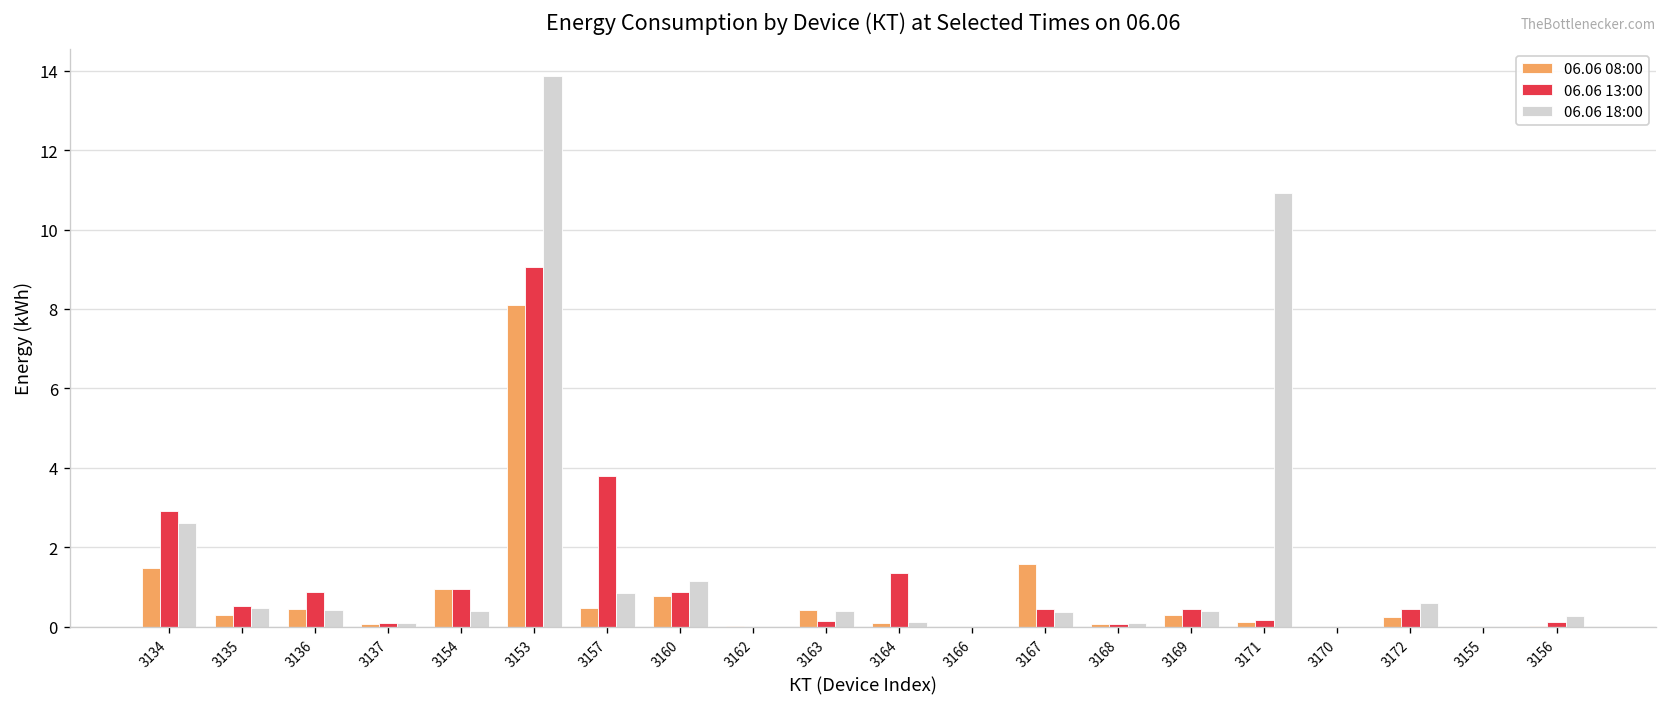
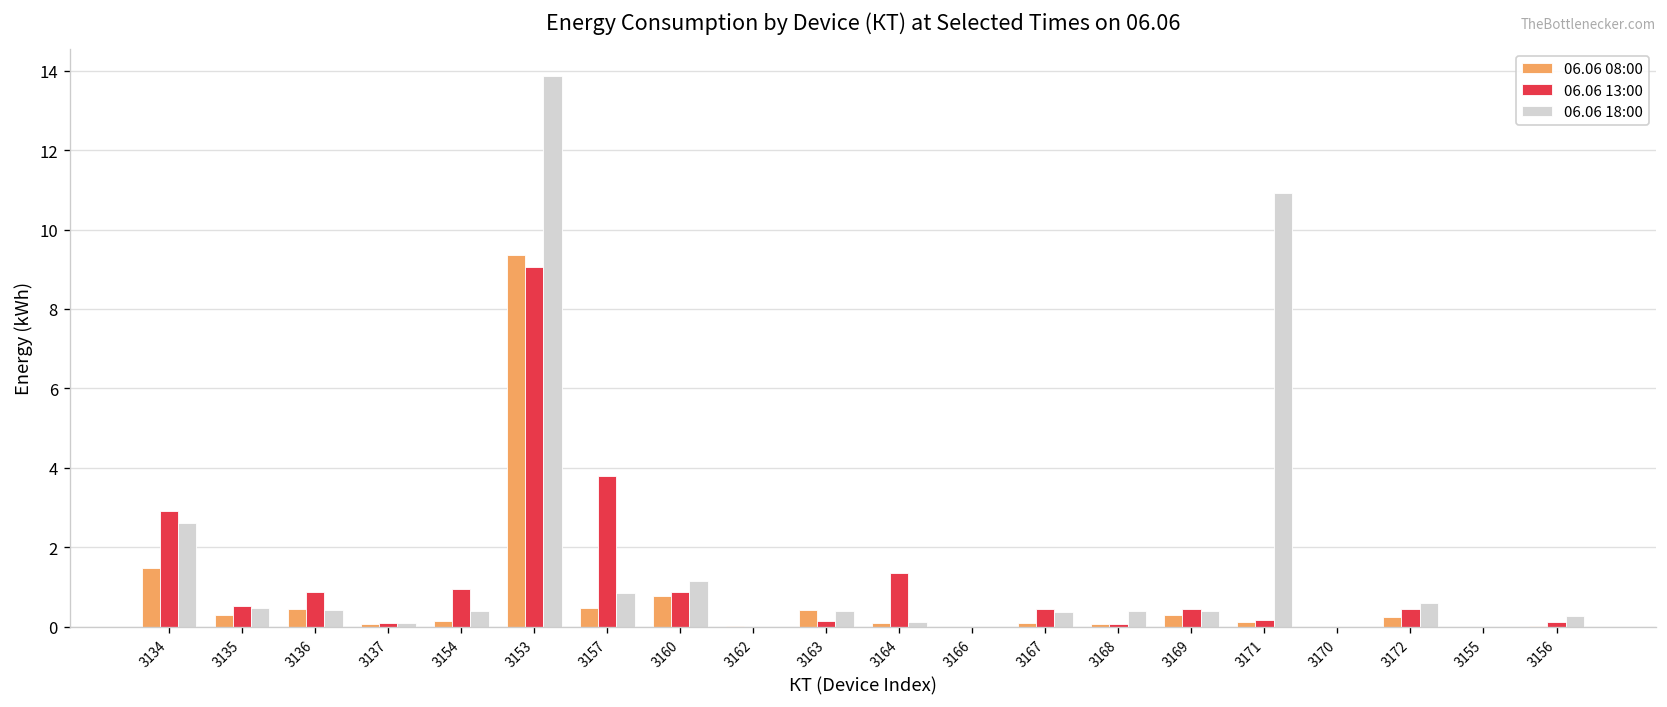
  {
    "06.06 08:00": {
      "3134": 1.5,
      "3135": 0.3,
      "3136": 0.4,
      "3137": 0.1,
-     "3154": 0.9,
-     "3153": 8.1,
+     "3154": 0.2,
+     "3153": 9.4,
      "3157": 0.5,
      "3160": 0.8,
      "3163": 0.4,
      "3164": 0.1,
      "3166": 0.0,
-     "3167": 1.6,
+     "3167": 0.1,
      "3169": 0.3,
      "3171": 0.1,
      "3170": 0.0,
      "3172": 0.2,
      "3155": 0.0
    },
    "06.06 13:00": {
      "3134": 2.9,
      "3135": 0.5,
      "3136": 0.9,
      "3137": 0.1,
      "3154": 1.0,
      "3153": 9.1,
      "3157": 3.8,
      "3160": 0.9,
      "3162": 0.0,
      "3163": 0.1,
      "3164": 1.4,
      "3166": 0.0,
      "3167": 0.5,
      "3169": 0.4,
      "3171": 0.2,
      "3170": 0.0,
      "3172": 0.4,
      "3155": 0.0,
      "3156": 0.1
    },
    "06.06 18:00": {
      "3134": 2.6,
      "3135": 0.5,
      "3136": 0.4,
      "3137": 0.1,
      "3154": 0.4,
      "3153": 13.9,
      "3157": 0.8,
      "3160": 1.2,
      "3162": 0.0,
      "3163": 0.4,
      "3164": 0.1,
      "3166": 0.0,
      "3167": 0.4,
-     "3168": 0.1,
+     "3168": 0.4,
      "3169": 0.4,
      "3171": 10.9,
      "3170": 0.0,
      "3172": 0.6,
      "3155": 0.0,
      "3156": 0.3
    }
  }
